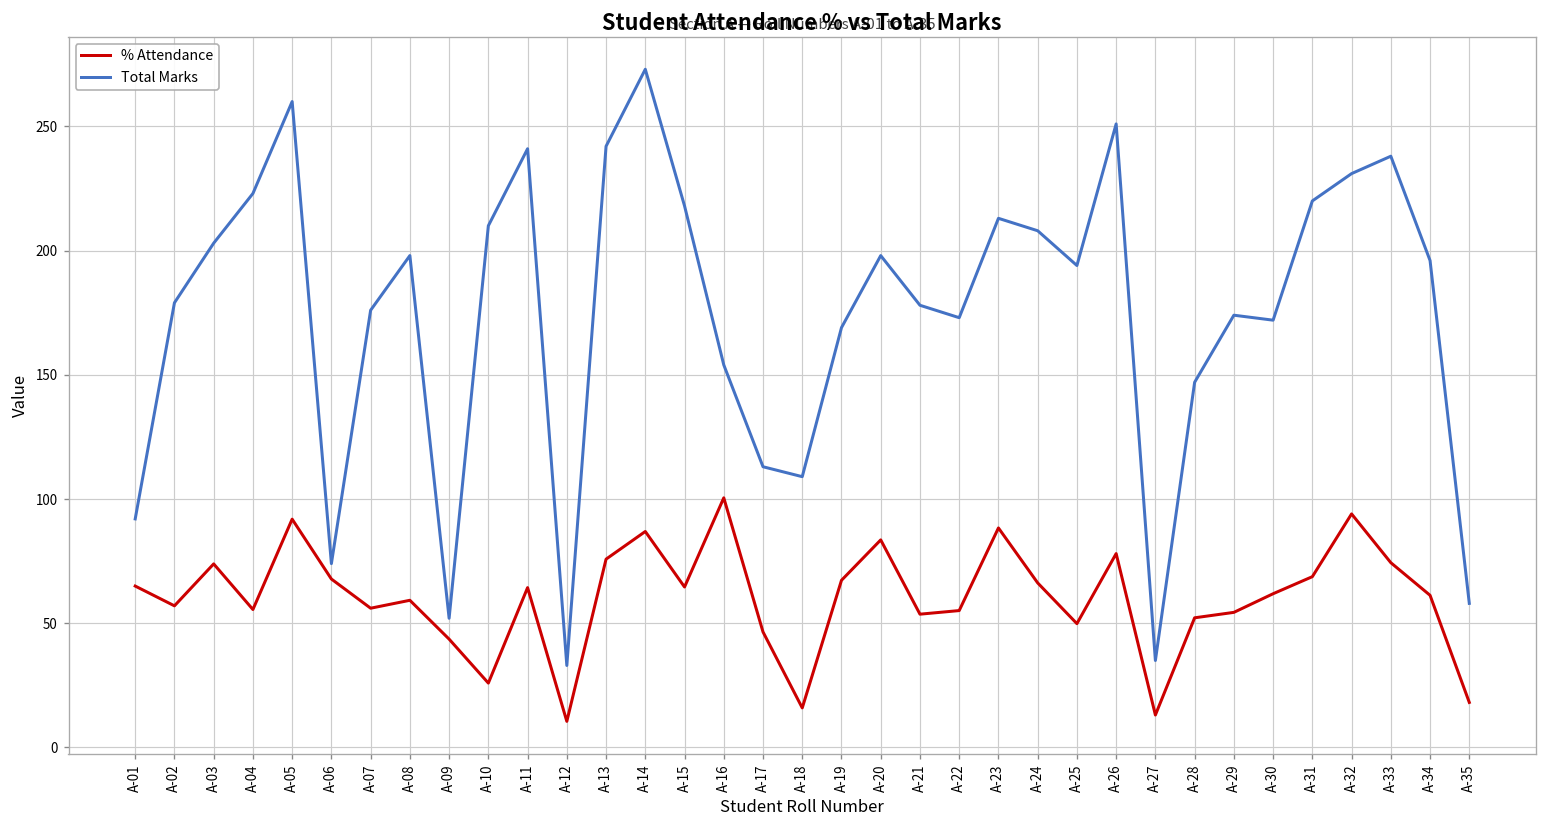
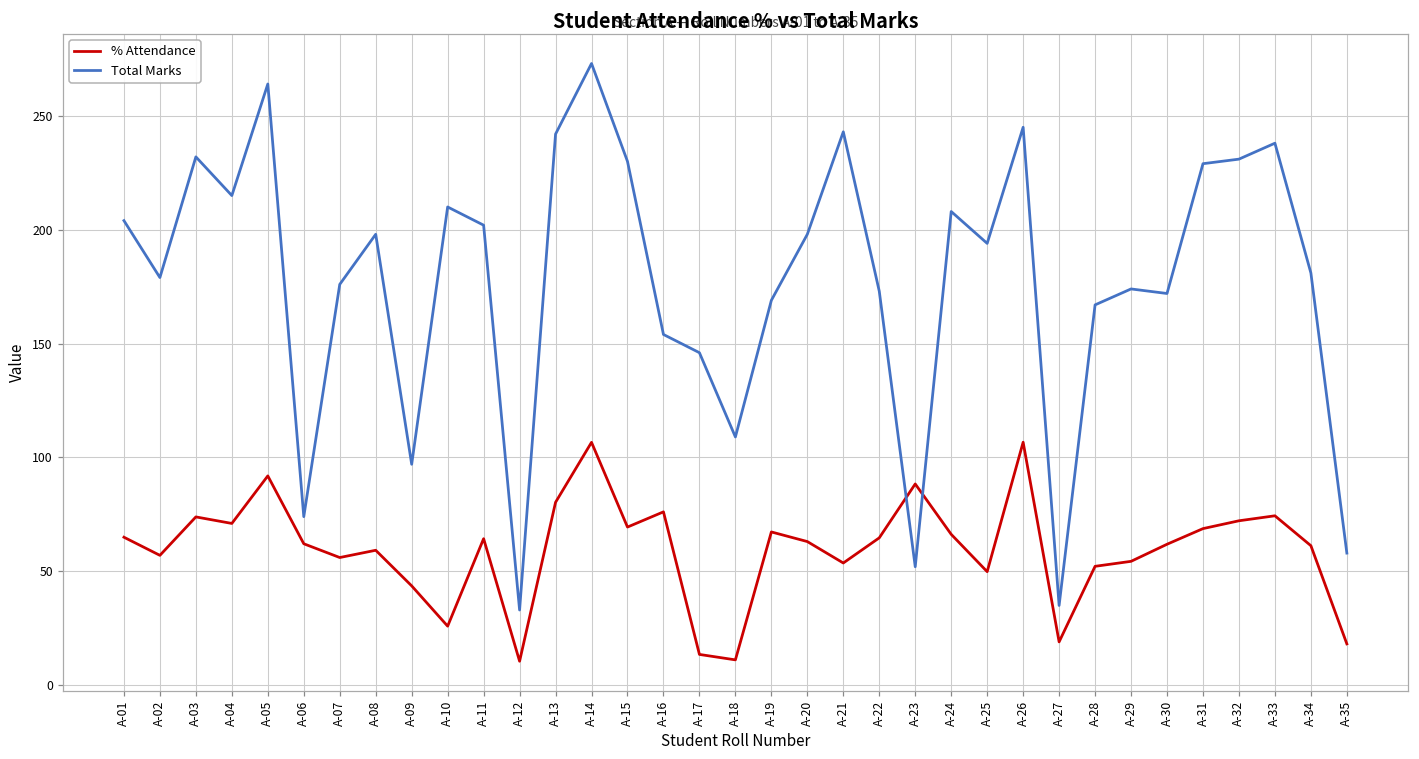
  {
    "% Attendance": {
      "A-01": 65,
      "A-02": 57,
      "A-03": 74,
-     "A-04": 56,
+     "A-04": 71,
      "A-05": 92,
-     "A-06": 68,
+     "A-06": 62,
      "A-07": 56,
      "A-08": 59,
      "A-09": 44,
      "A-10": 26,
      "A-11": 64,
      "A-12": 11,
-     "A-13": 76,
-     "A-14": 87,
-     "A-15": 65,
-     "A-16": 100,
-     "A-17": 47,
-     "A-18": 16,
+     "A-13": 80,
+     "A-14": 107,
+     "A-15": 69,
+     "A-16": 76,
+     "A-17": 14,
+     "A-18": 11,
      "A-19": 67,
-     "A-20": 84,
+     "A-20": 63,
      "A-21": 54,
-     "A-22": 55,
+     "A-22": 65,
      "A-23": 88,
      "A-24": 66,
      "A-25": 50,
-     "A-26": 78,
-     "A-27": 13,
+     "A-26": 107,
+     "A-27": 19,
      "A-28": 52,
      "A-29": 54,
      "A-30": 62,
      "A-31": 69,
-     "A-32": 94,
+     "A-32": 72,
      "A-33": 74,
      "A-34": 61,
      "A-35": 18
    },
    "Total Marks": {
-     "A-01": 92,
+     "A-01": 204,
      "A-02": 179,
-     "A-03": 203,
-     "A-04": 223,
-     "A-05": 260,
+     "A-03": 232,
+     "A-04": 215,
+     "A-05": 264,
      "A-06": 74,
      "A-07": 176,
      "A-08": 198,
-     "A-09": 52,
+     "A-09": 97,
      "A-10": 210,
-     "A-11": 241,
+     "A-11": 202,
      "A-12": 33,
      "A-13": 242,
      "A-14": 273,
-     "A-15": 218,
+     "A-15": 230,
      "A-16": 154,
-     "A-17": 113,
+     "A-17": 146,
      "A-18": 109,
      "A-19": 169,
      "A-20": 198,
-     "A-21": 178,
+     "A-21": 243,
      "A-22": 173,
-     "A-23": 213,
+     "A-23": 52,
      "A-24": 208,
      "A-25": 194,
-     "A-26": 251,
+     "A-26": 245,
      "A-27": 35,
-     "A-28": 147,
+     "A-28": 167,
      "A-29": 174,
      "A-30": 172,
-     "A-31": 220,
+     "A-31": 229,
      "A-32": 231,
      "A-33": 238,
-     "A-34": 196,
+     "A-34": 181,
      "A-35": 58
    }
  }
